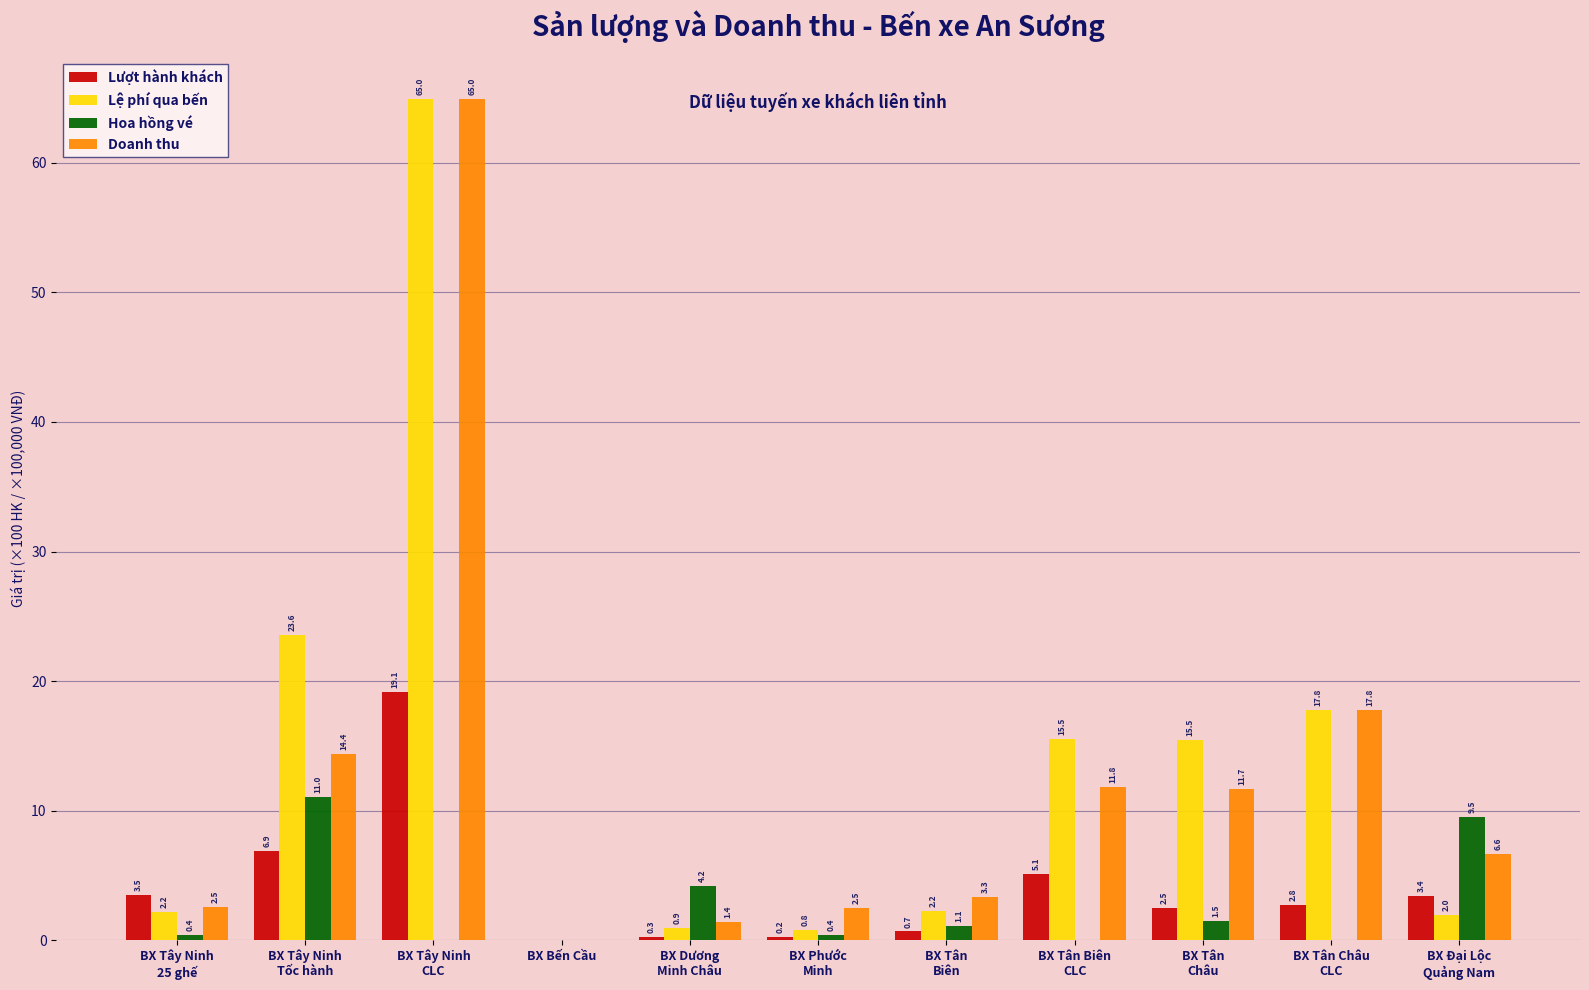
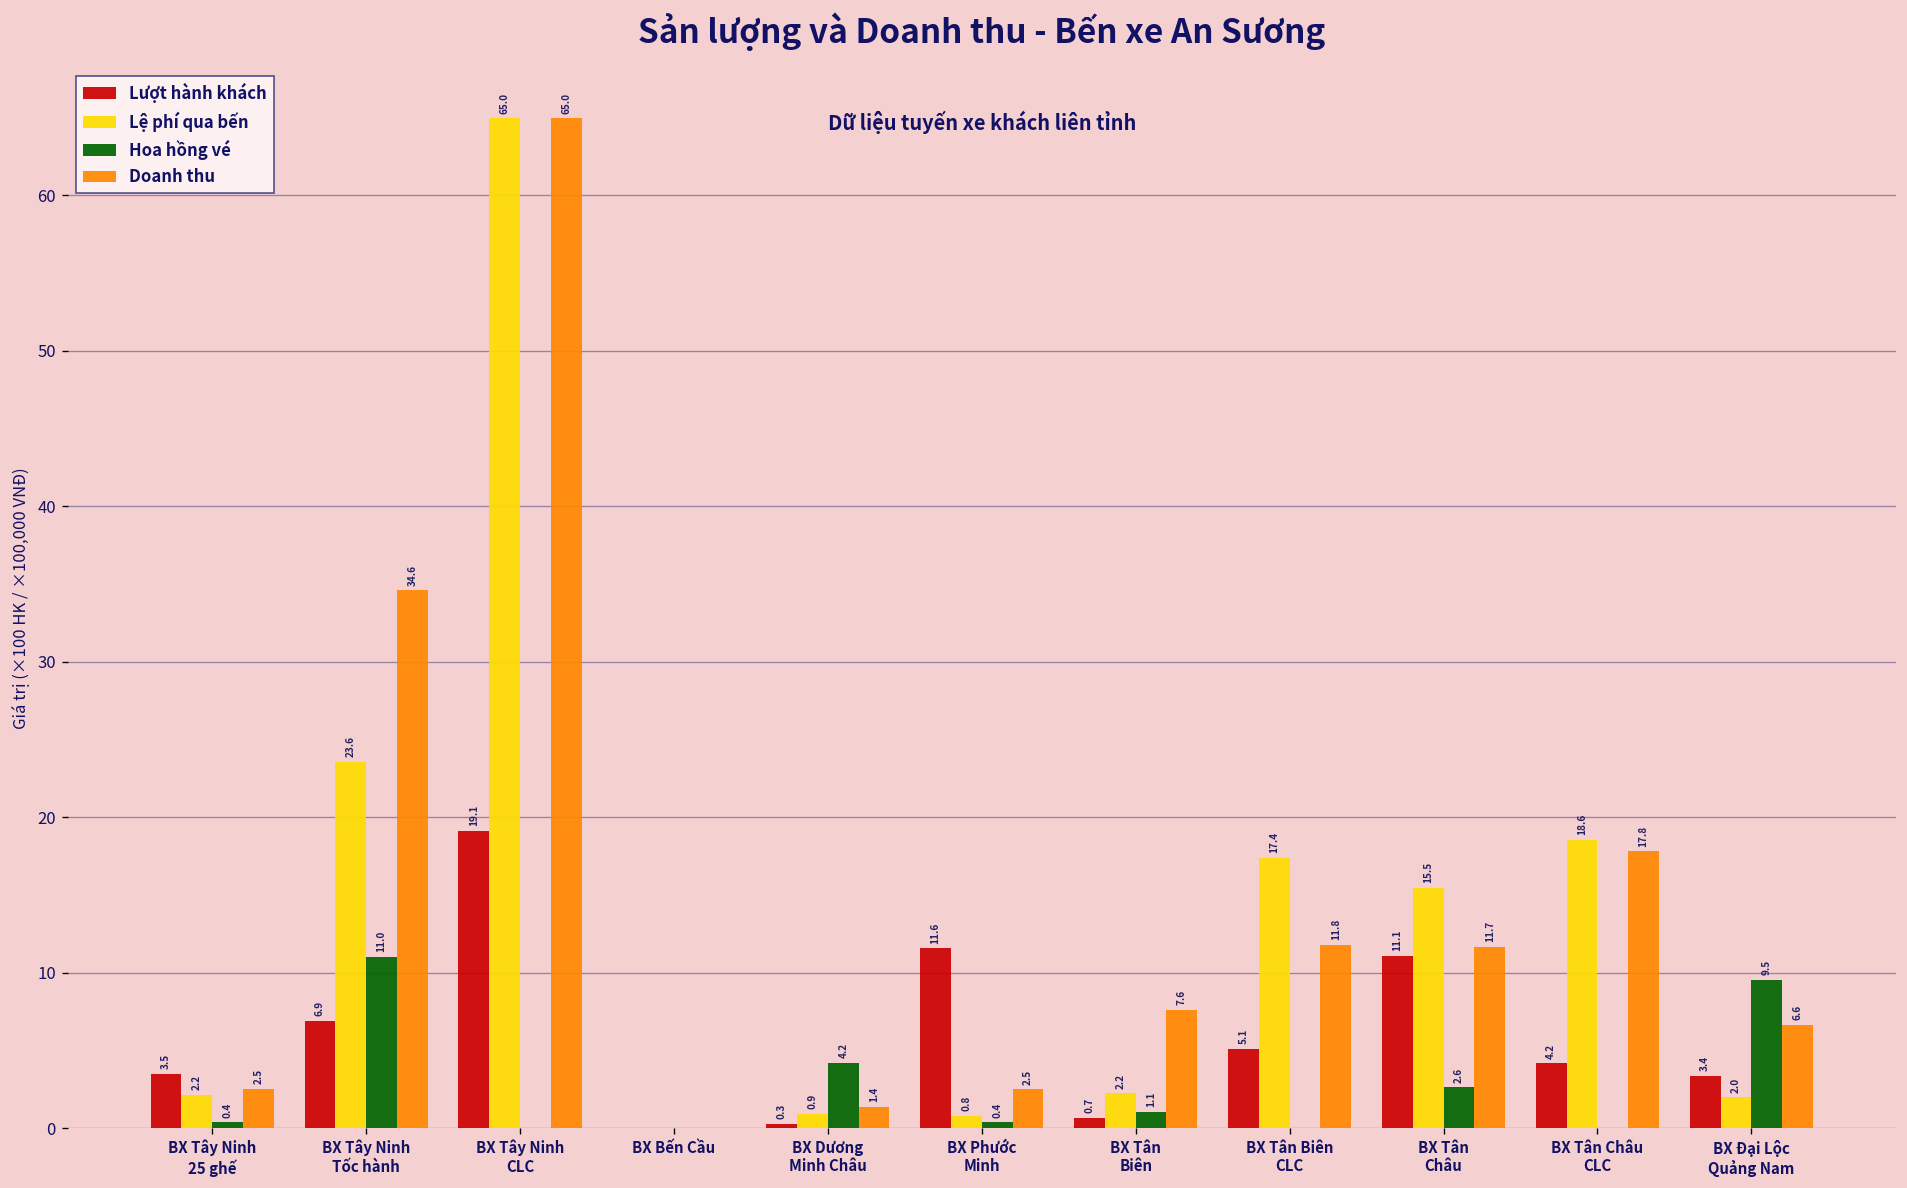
  {
    "Lượt hành khách": {
      "BX Tây Ninh 25 ghế": 3.5,
      "BX Tây Ninh Tốc hành": 6.9,
      "BX Tây Ninh CLC": 19.1,
      "BX Dương Minh Châu": 0.3,
-     "BX Phước Minh": 0.2,
+     "BX Phước Minh": 11.6,
      "BX Tân Biên": 0.7,
      "BX Tân Biên CLC": 5.1,
-     "BX Tân Châu": 2.5,
-     "BX Tân Châu CLC": 2.8,
+     "BX Tân Châu": 11.1,
+     "BX Tân Châu CLC": 4.2,
      "BX Đại Lộc Quảng Nam": 3.4
    },
    "Lệ phí qua bến": {
      "BX Tây Ninh 25 ghế": 2.2,
      "BX Tây Ninh Tốc hành": 23.6,
      "BX Tây Ninh CLC": 65.0,
      "BX Dương Minh Châu": 0.9,
      "BX Phước Minh": 0.8,
      "BX Tân Biên": 2.2,
-     "BX Tân Biên CLC": 15.5,
+     "BX Tân Biên CLC": 17.4,
      "BX Tân Châu": 15.5,
-     "BX Tân Châu CLC": 17.8,
+     "BX Tân Châu CLC": 18.6,
      "BX Đại Lộc Quảng Nam": 2.0
    },
    "Hoa hồng vé": {
      "BX Tây Ninh 25 ghế": 0.4,
      "BX Tây Ninh Tốc hành": 11.0,
      "BX Dương Minh Châu": 4.2,
      "BX Phước Minh": 0.4,
      "BX Tân Biên": 1.1,
-     "BX Tân Châu": 1.5,
+     "BX Tân Châu": 2.6,
      "BX Đại Lộc Quảng Nam": 9.5
    },
    "Doanh thu": {
      "BX Tây Ninh 25 ghế": 2.5,
-     "BX Tây Ninh Tốc hành": 14.4,
+     "BX Tây Ninh Tốc hành": 34.6,
      "BX Tây Ninh CLC": 65.0,
      "BX Dương Minh Châu": 1.4,
      "BX Phước Minh": 2.5,
-     "BX Tân Biên": 3.3,
+     "BX Tân Biên": 7.6,
      "BX Tân Biên CLC": 11.8,
      "BX Tân Châu": 11.7,
      "BX Tân Châu CLC": 17.8,
      "BX Đại Lộc Quảng Nam": 6.6
    }
  }
